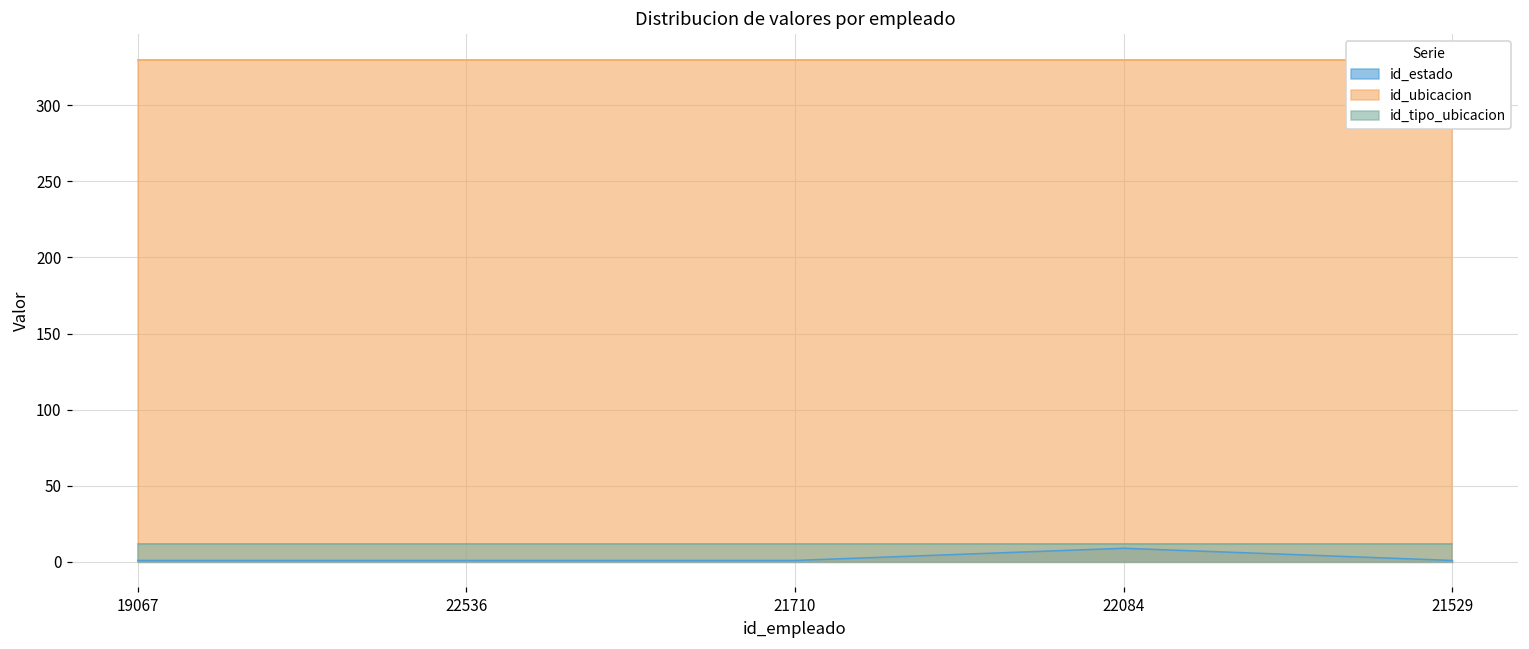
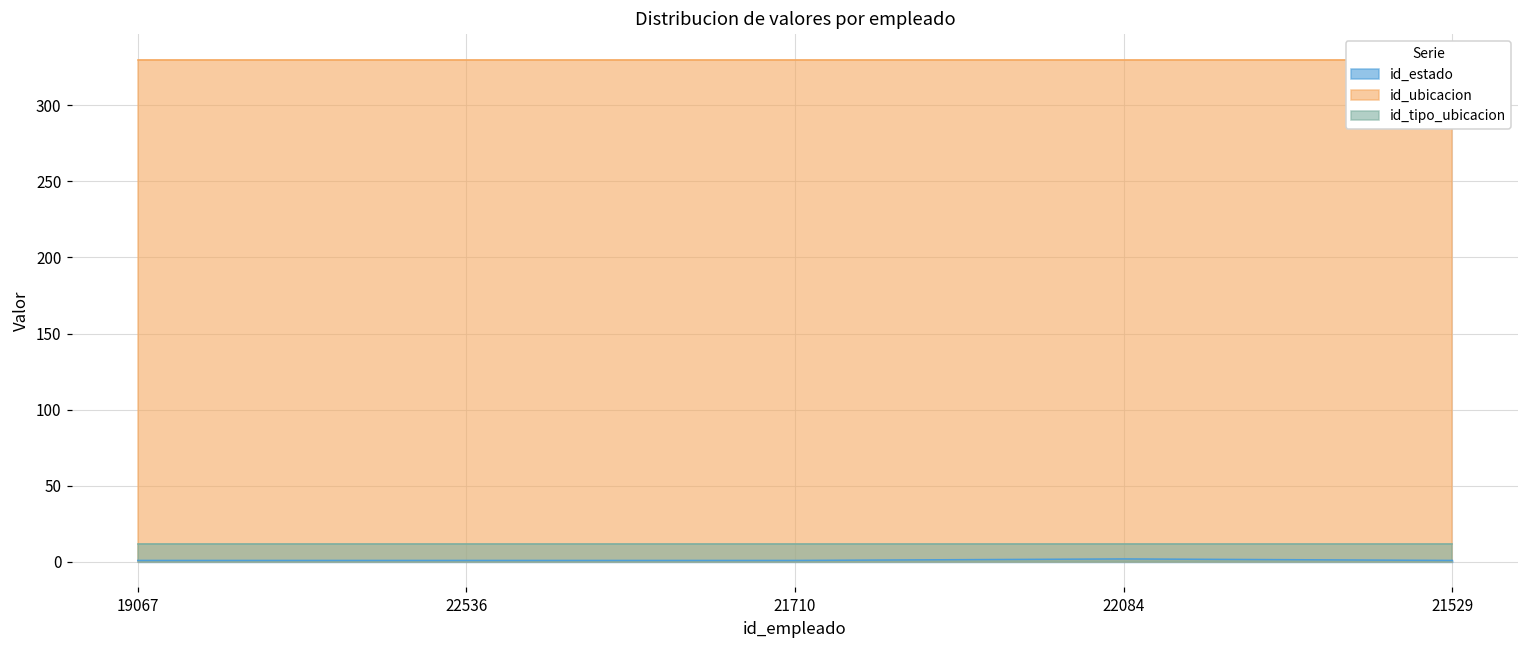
  {
    "id_estado": {
      "19067": 1,
      "22536": 1,
      "21710": 1,
-     "22084": 9,
+     "22084": 2,
      "21529": 1
    },
    "id_ubicacion": {
      "19067": 330,
      "22536": 330,
      "21710": 330,
      "22084": 330
    },
    "id_tipo_ubicacion": {
      "19067": 12,
      "22536": 12,
      "21710": 12,
      "22084": 12,
      "21529": 12
    }
  }
